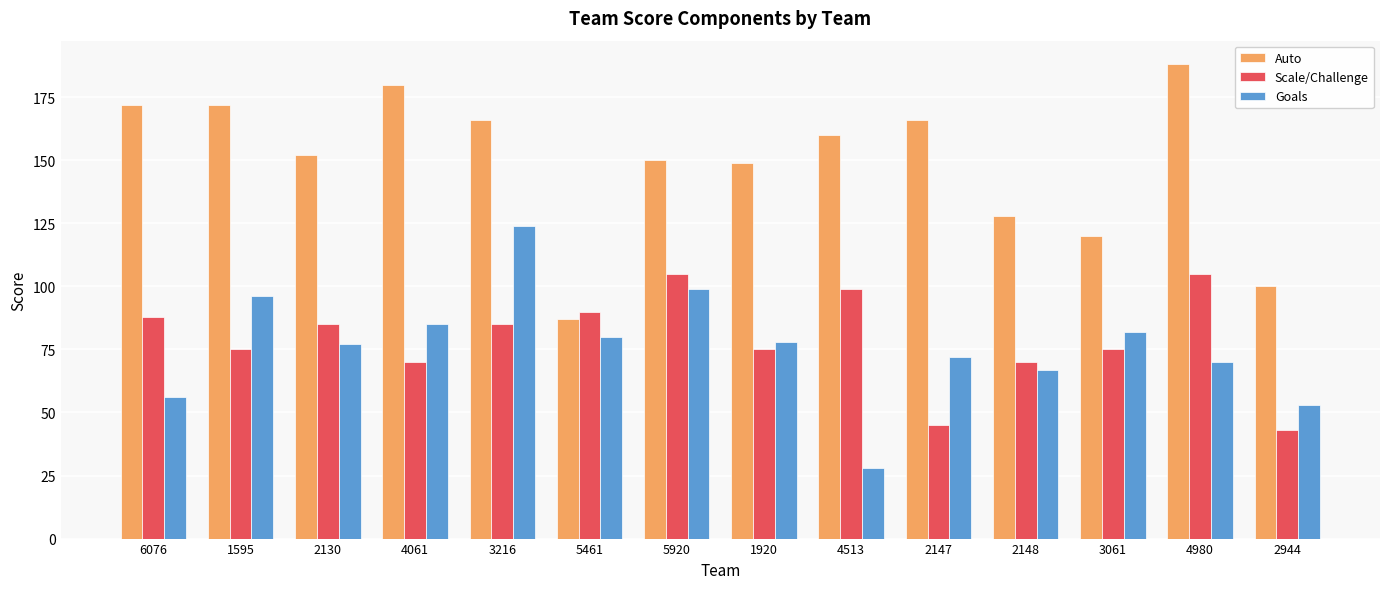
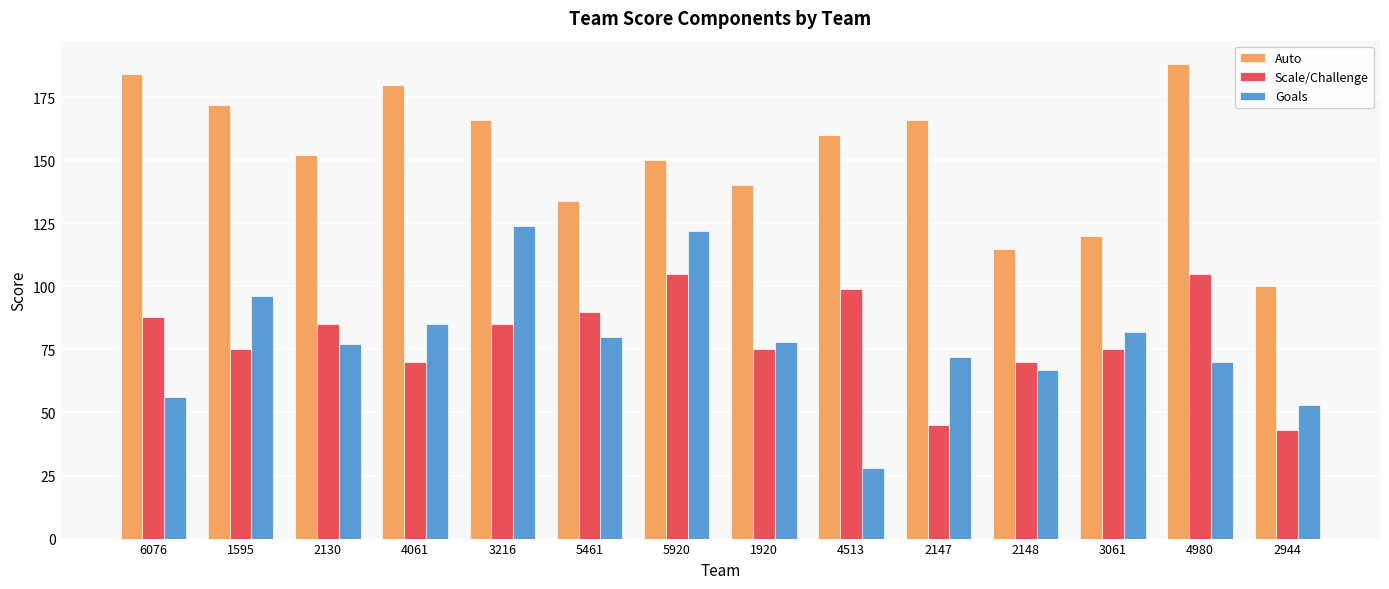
  {
    "Auto": {
-     "6076": 172,
+     "6076": 184,
      "1595": 172,
      "2130": 152,
      "4061": 180,
      "3216": 166,
-     "5461": 87,
+     "5461": 134,
      "5920": 150,
-     "1920": 149,
+     "1920": 140,
      "4513": 160,
      "2147": 166,
-     "2148": 128,
+     "2148": 115,
      "3061": 120,
      "4980": 188,
      "2944": 100
    },
    "Scale/Challenge": {
      "6076": 88,
      "1595": 75,
      "2130": 85,
      "4061": 70,
      "3216": 85,
      "5461": 90,
      "5920": 105,
      "1920": 75,
      "4513": 99,
      "2147": 45,
      "2148": 70,
      "3061": 75,
      "4980": 105,
      "2944": 43
    },
    "Goals": {
      "6076": 56,
      "1595": 96,
      "2130": 77,
      "4061": 85,
      "3216": 124,
      "5461": 80,
-     "5920": 99,
+     "5920": 122,
      "1920": 78,
      "4513": 28,
      "2147": 72,
      "2148": 67,
      "3061": 82,
      "4980": 70,
      "2944": 53
    }
  }
